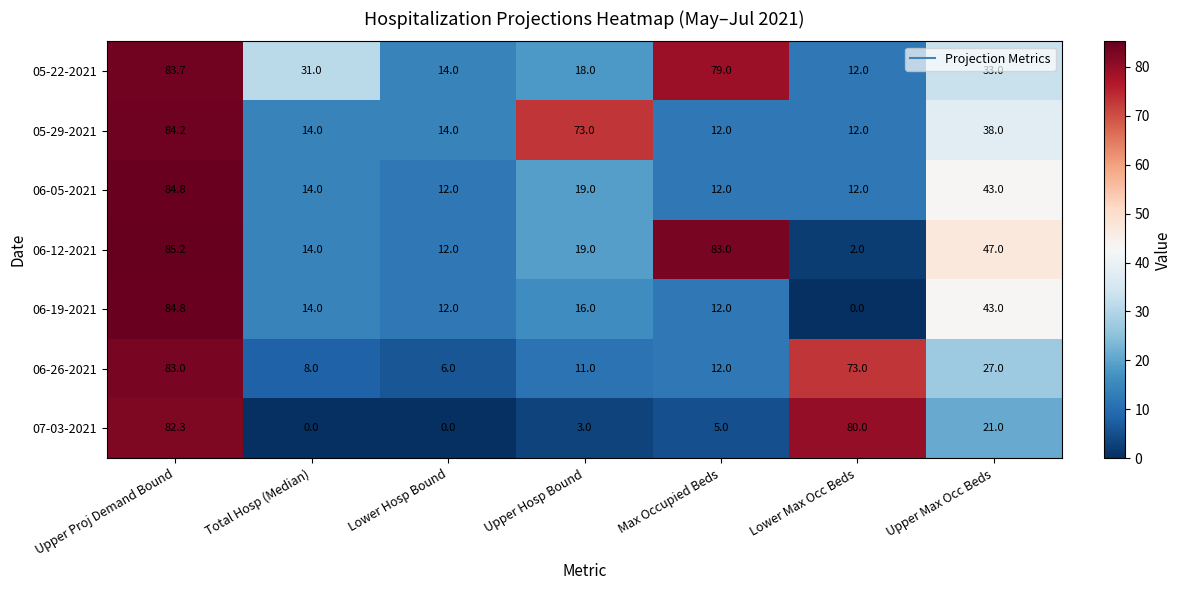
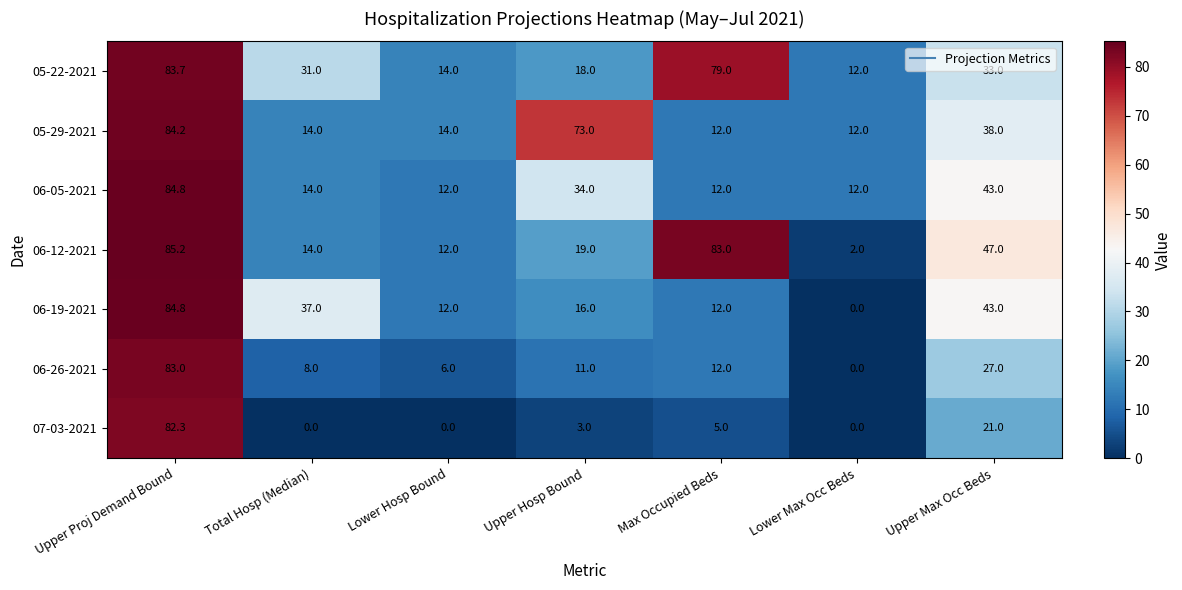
  {
    "05-22-2021": {
      "Upper Proj Demand Bound": 83.7,
      "Total Hosp (Median)": 31.0,
      "Lower Hosp Bound": 14.0,
      "Upper Hosp Bound": 18.0,
      "Max Occupied Beds": 79.0,
      "Lower Max Occ Beds": 12.0
    },
    "05-29-2021": {
      "Upper Proj Demand Bound": 84.2,
      "Total Hosp (Median)": 14.0,
      "Lower Hosp Bound": 14.0,
      "Upper Hosp Bound": 73.0,
      "Max Occupied Beds": 12.0,
      "Lower Max Occ Beds": 12.0,
      "Upper Max Occ Beds": 38.0
    },
    "06-05-2021": {
      "Upper Proj Demand Bound": 84.8,
      "Total Hosp (Median)": 14.0,
      "Lower Hosp Bound": 12.0,
-     "Upper Hosp Bound": 19.0,
+     "Upper Hosp Bound": 34.0,
      "Max Occupied Beds": 12.0,
      "Lower Max Occ Beds": 12.0,
      "Upper Max Occ Beds": 43.0
    },
    "06-12-2021": {
      "Upper Proj Demand Bound": 85.2,
      "Total Hosp (Median)": 14.0,
      "Lower Hosp Bound": 12.0,
      "Upper Hosp Bound": 19.0,
      "Max Occupied Beds": 83.0,
      "Lower Max Occ Beds": 2.0,
      "Upper Max Occ Beds": 47.0
    },
    "06-19-2021": {
      "Upper Proj Demand Bound": 84.8,
-     "Total Hosp (Median)": 14.0,
+     "Total Hosp (Median)": 37.0,
      "Lower Hosp Bound": 12.0,
      "Upper Hosp Bound": 16.0,
      "Max Occupied Beds": 12.0,
      "Lower Max Occ Beds": 0.0,
      "Upper Max Occ Beds": 43.0
    },
    "06-26-2021": {
      "Upper Proj Demand Bound": 83.0,
      "Total Hosp (Median)": 8.0,
      "Lower Hosp Bound": 6.0,
      "Upper Hosp Bound": 11.0,
      "Max Occupied Beds": 12.0,
-     "Lower Max Occ Beds": 73.0,
+     "Lower Max Occ Beds": 0.0,
      "Upper Max Occ Beds": 27.0
    },
    "07-03-2021": {
      "Upper Proj Demand Bound": 82.3,
      "Total Hosp (Median)": 0.0,
      "Lower Hosp Bound": 0.0,
      "Upper Hosp Bound": 3.0,
      "Max Occupied Beds": 5.0,
-     "Lower Max Occ Beds": 80.0,
+     "Lower Max Occ Beds": 0.0,
      "Upper Max Occ Beds": 21.0
    }
  }
